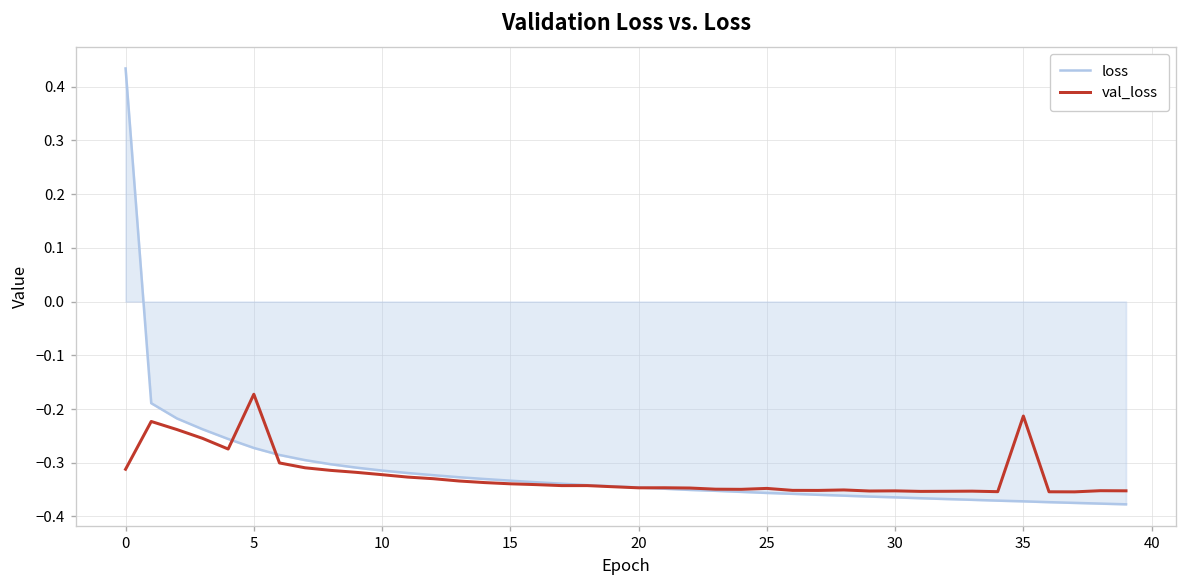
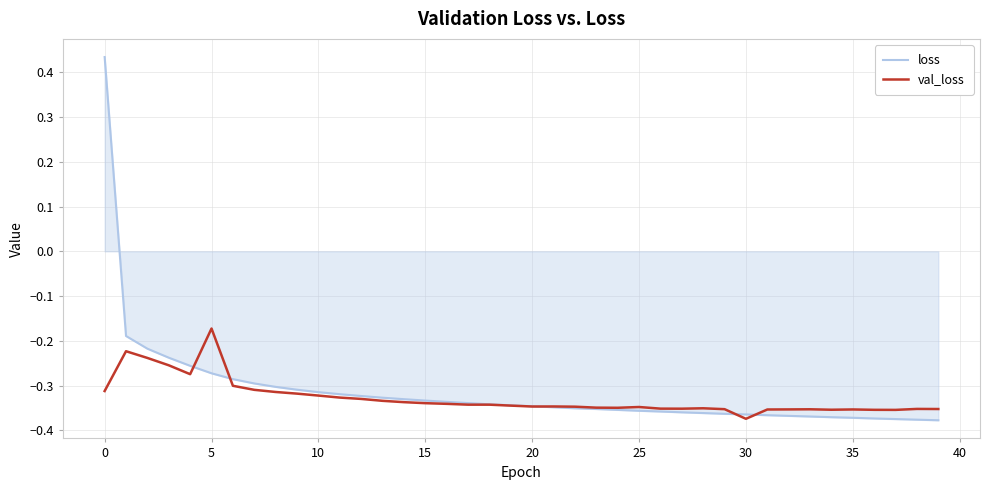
  {
    "val_loss": {
      "0": -0.31,
      "5": -0.17,
      "10": -0.32,
      "15": -0.34,
      "25": -0.35,
-     "30": -0.35,
-     "35": -0.21
+     "30": -0.37,
+     "35": -0.35
    }
  }
